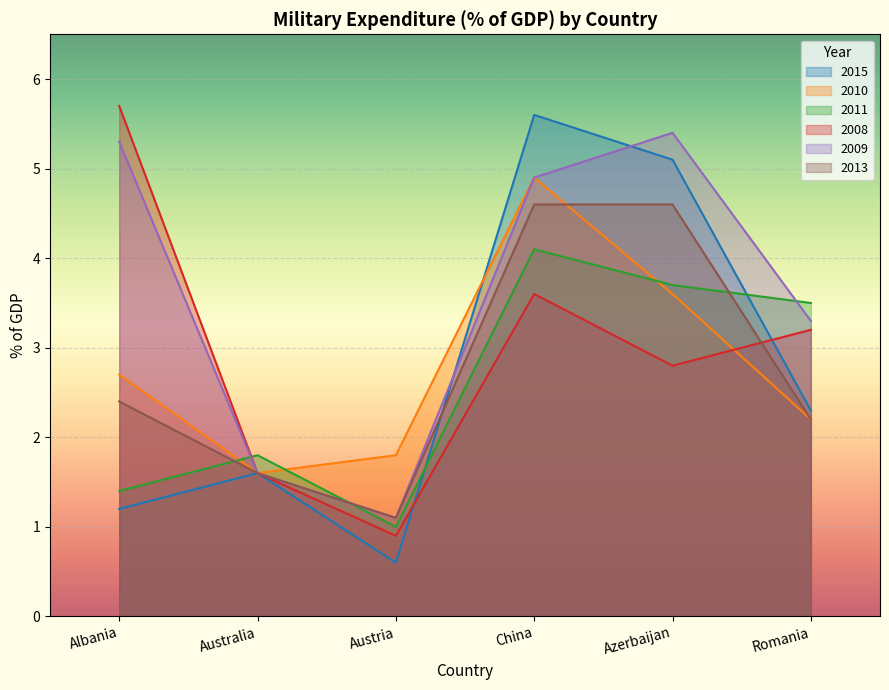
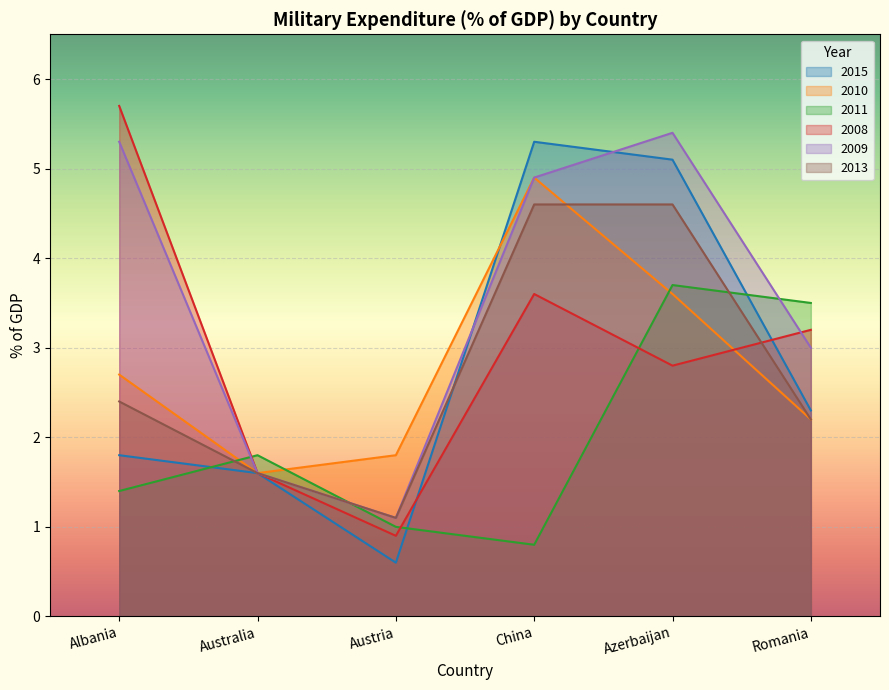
  {
    "2015": {
-     "Albania": 1.2,
+     "Albania": 1.8,
      "Austria": 0.6,
-     "China": 5.6,
+     "China": 5.3,
      "Azerbaijan": 5.1,
      "Romania": 2.3
    },
    "2011": {
      "Albania": 1.4,
      "Australia": 1.8,
      "Austria": 1.0,
-     "China": 4.1,
+     "China": 0.8,
      "Azerbaijan": 3.7,
      "Romania": 3.5
    },
    "2009": {
      "Albania": 5.3,
      "Azerbaijan": 5.4,
-     "Romania": 3.3
+     "Romania": 3.0
    }
  }
